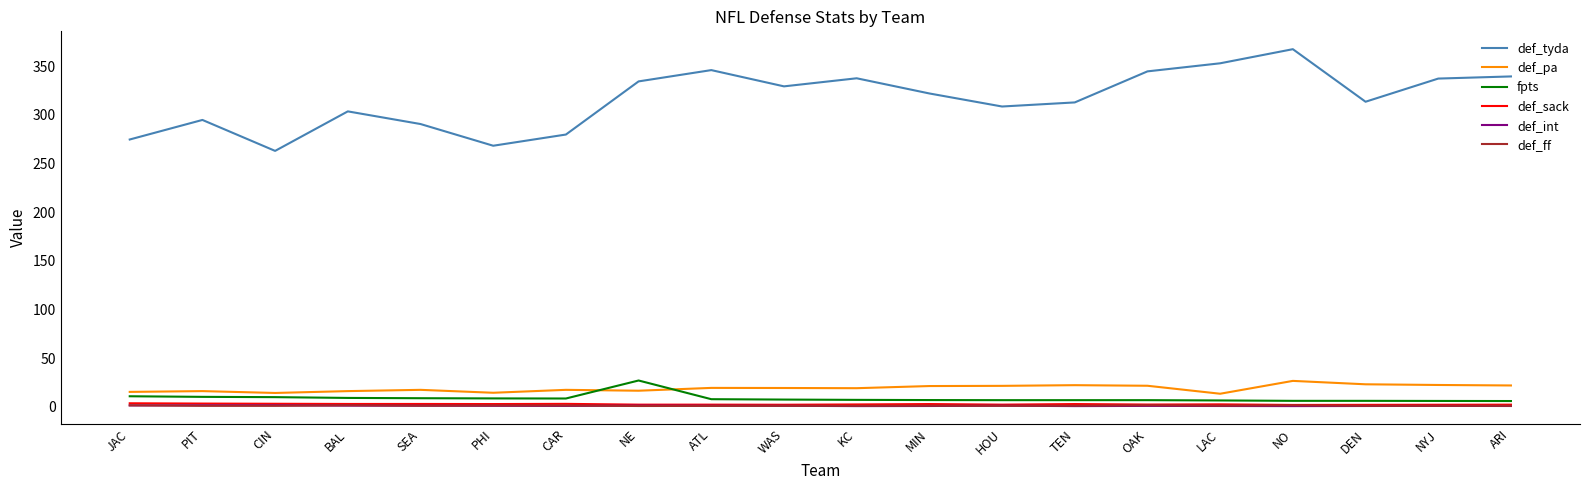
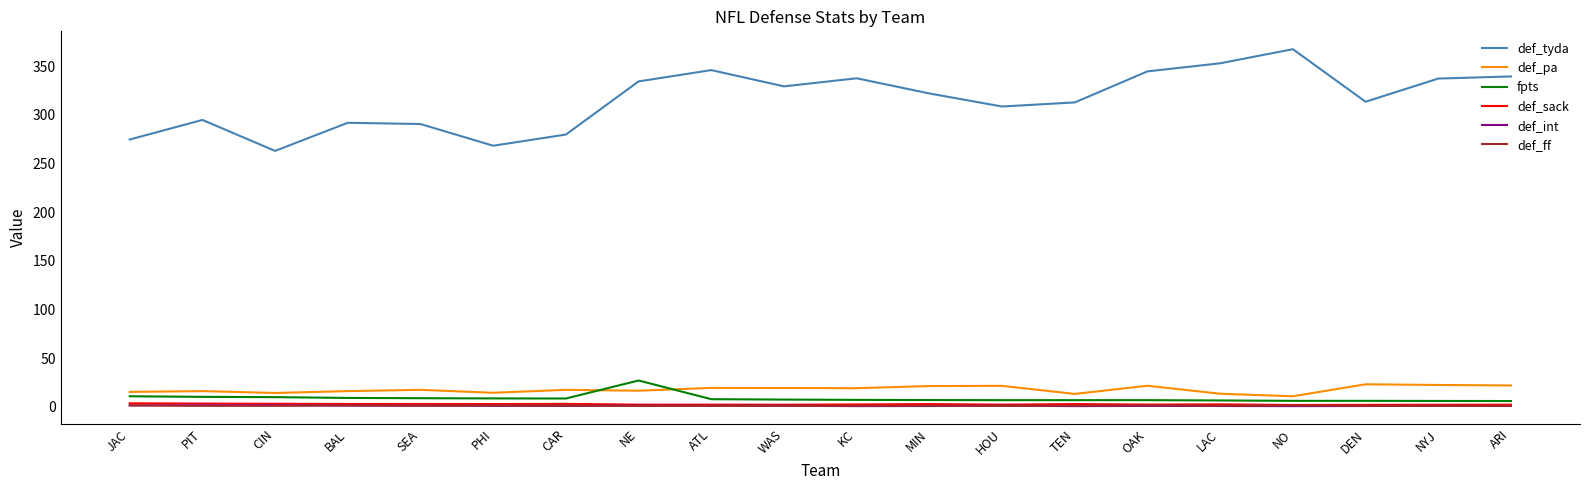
  {
    "def_tyda": {
      "JAC": 270,
      "PIT": 290,
      "CIN": 260,
-     "BAL": 300,
+     "BAL": 290,
      "SEA": 290,
      "PHI": 270,
      "CAR": 280,
      "NE": 330,
      "ATL": 350,
      "WAS": 330,
      "KC": 340,
      "MIN": 320,
      "HOU": 310,
      "TEN": 310,
      "OAK": 340,
      "LAC": 350,
      "NO": 370,
      "DEN": 310,
      "NYJ": 340,
      "ARI": 340
    },
    "def_pa": {
      "JAC": 20,
      "PIT": 20,
      "CIN": 10,
      "BAL": 20,
      "SEA": 20,
      "PHI": 10,
      "CAR": 20,
      "NE": 20,
      "ATL": 20,
      "WAS": 20,
      "KC": 20,
      "MIN": 20,
      "HOU": 20,
-     "TEN": 20,
+     "TEN": 10,
      "OAK": 20,
      "LAC": 10,
-     "NO": 30,
+     "NO": 10,
      "DEN": 20,
      "NYJ": 20,
      "ARI": 20
    },
    "fpts": {
      "JAC": 10,
      "PIT": 10,
      "CIN": 10,
      "BAL": 10,
      "SEA": 10,
      "PHI": 10,
      "CAR": 10,
      "NE": 30,
      "ATL": 10,
      "WAS": 10,
      "KC": 10,
      "MIN": 10,
      "HOU": 10,
      "TEN": 10,
      "OAK": 10,
      "LAC": 10,
      "NO": 10,
      "DEN": 10,
      "NYJ": 10,
      "ARI": 10
    }
  }
